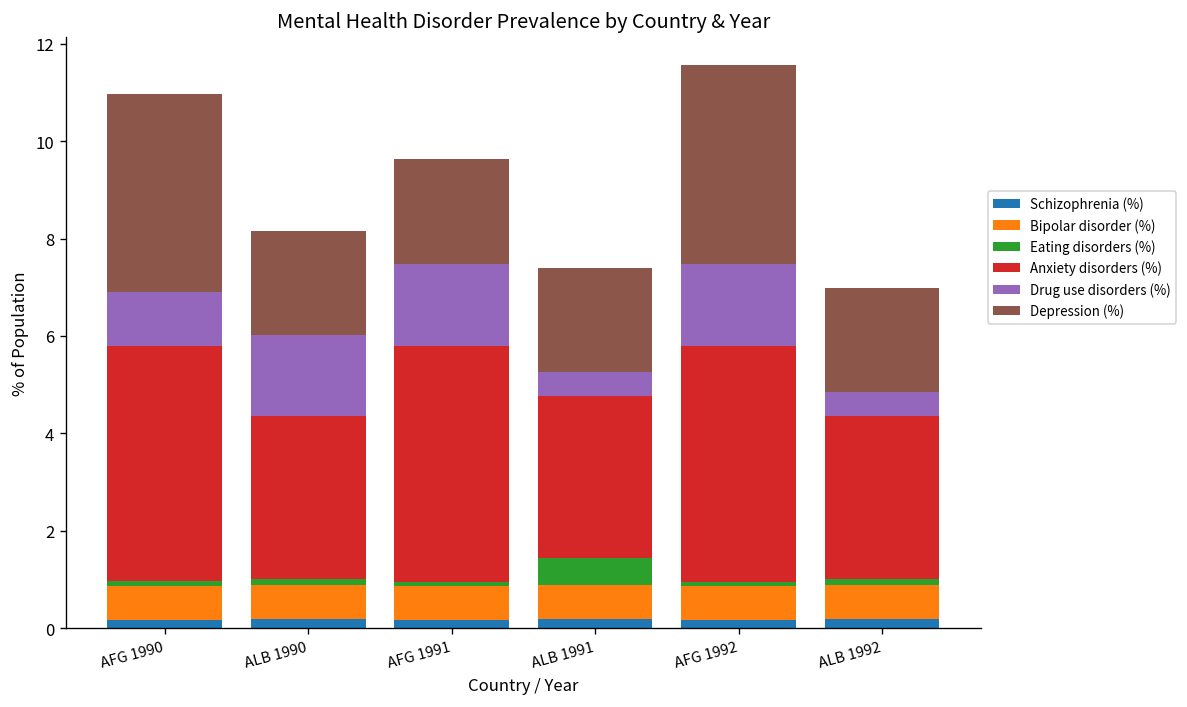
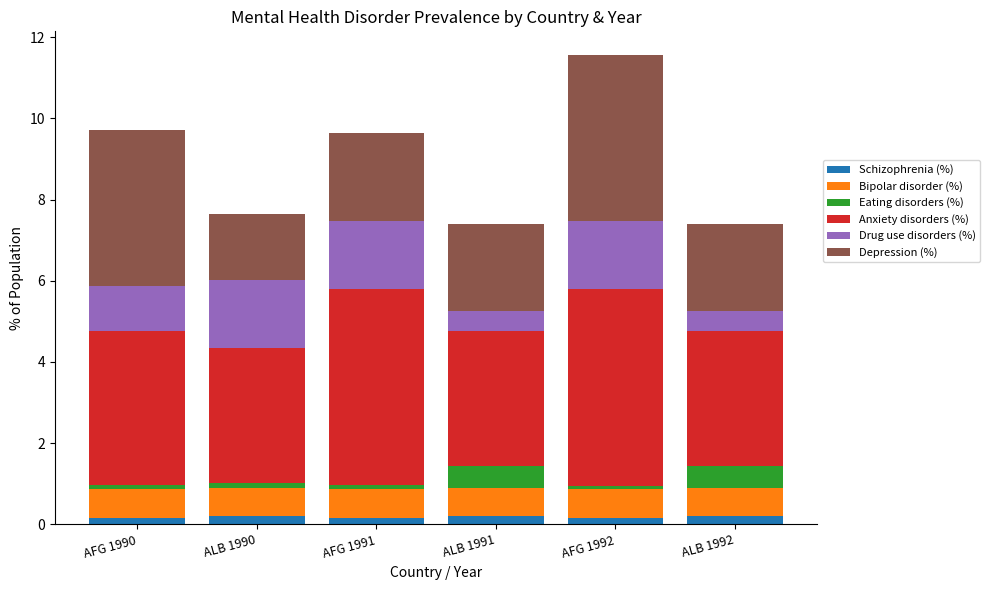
  {
    "Schizophrenia (%)": {
      "AFG 1990": 0.2,
      "ALB 1990": 0.2,
      "AFG 1991": 0.2,
      "ALB 1991": 0.2,
      "AFG 1992": 0.2,
      "ALB 1992": 0.2
    },
    "Bipolar disorder (%)": {
      "AFG 1990": 0.7,
      "ALB 1990": 0.7,
      "AFG 1991": 0.7,
      "ALB 1991": 0.7,
      "AFG 1992": 0.7,
      "ALB 1992": 0.7
    },
    "Eating disorders (%)": {
      "AFG 1990": 0.1,
      "ALB 1990": 0.1,
      "AFG 1991": 0.1,
      "ALB 1991": 0.5,
      "AFG 1992": 0.1,
-     "ALB 1992": 0.1
+     "ALB 1992": 0.5
    },
    "Anxiety disorders (%)": {
-     "AFG 1990": 4.8,
+     "AFG 1990": 3.8,
      "ALB 1990": 3.3,
      "AFG 1991": 4.8,
      "ALB 1991": 3.3,
      "AFG 1992": 4.8,
      "ALB 1992": 3.3
    },
    "Drug use disorders (%)": {
      "AFG 1990": 1.1,
      "ALB 1990": 1.7,
      "AFG 1991": 1.7,
      "ALB 1991": 0.5,
      "AFG 1992": 1.7,
      "ALB 1992": 0.5
    },
    "Depression (%)": {
-     "AFG 1990": 4.1,
-     "ALB 1990": 2.1,
+     "AFG 1990": 3.8,
+     "ALB 1990": 1.6,
      "AFG 1991": 2.2,
      "ALB 1991": 2.1,
      "AFG 1992": 4.1,
      "ALB 1992": 2.1
    }
  }
